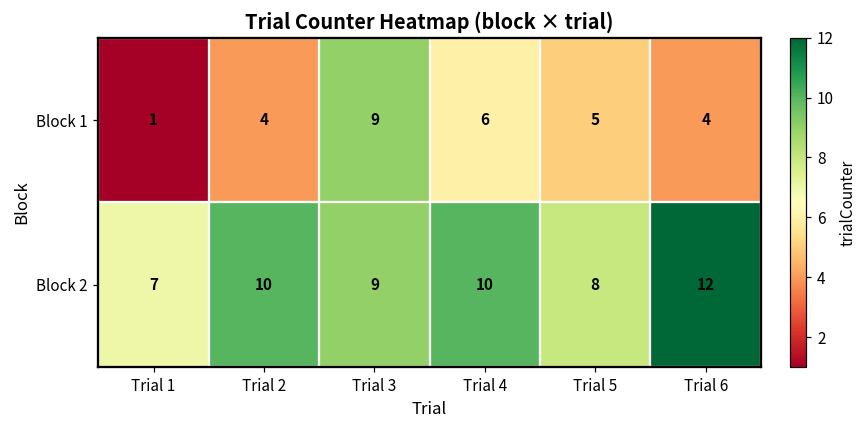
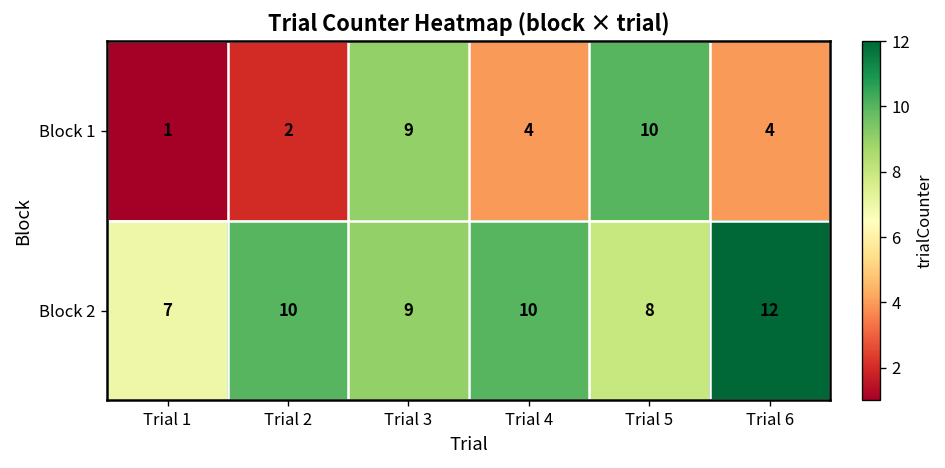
  {
    "Block 1": {
      "Trial 1": 1,
-     "Trial 2": 4,
+     "Trial 2": 2,
      "Trial 3": 9,
-     "Trial 4": 6,
-     "Trial 5": 5,
+     "Trial 4": 4,
+     "Trial 5": 10,
      "Trial 6": 4
    },
    "Block 2": {
      "Trial 1": 7,
      "Trial 2": 10,
      "Trial 3": 9,
      "Trial 4": 10,
      "Trial 5": 8,
      "Trial 6": 12
    }
  }
